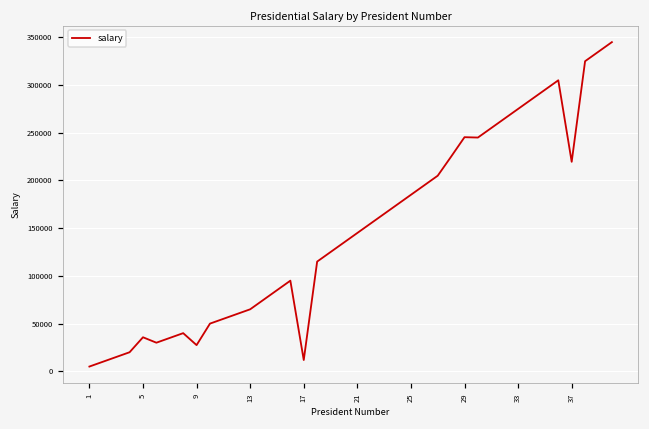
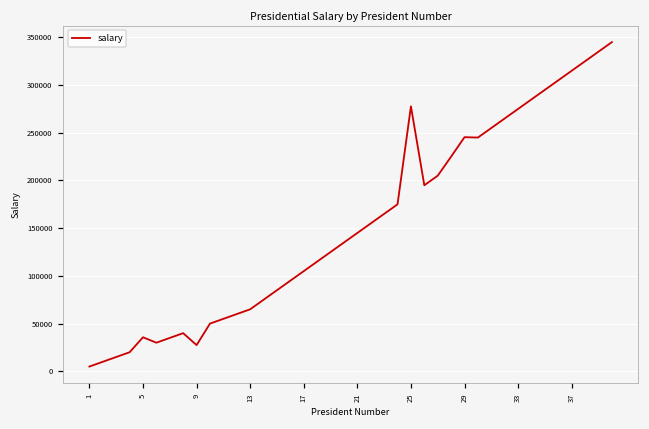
  {
    "1": 10000,
    "5": 40000,
    "9": 30000,
    "13": 70000,
-   "17": 10000,
+   "17": 110000,
    "21": 150000,
-   "25": 190000,
+   "25": 280000,
    "29": 250000,
    "33": 280000,
-   "37": 220000
+   "37": 320000
  }
